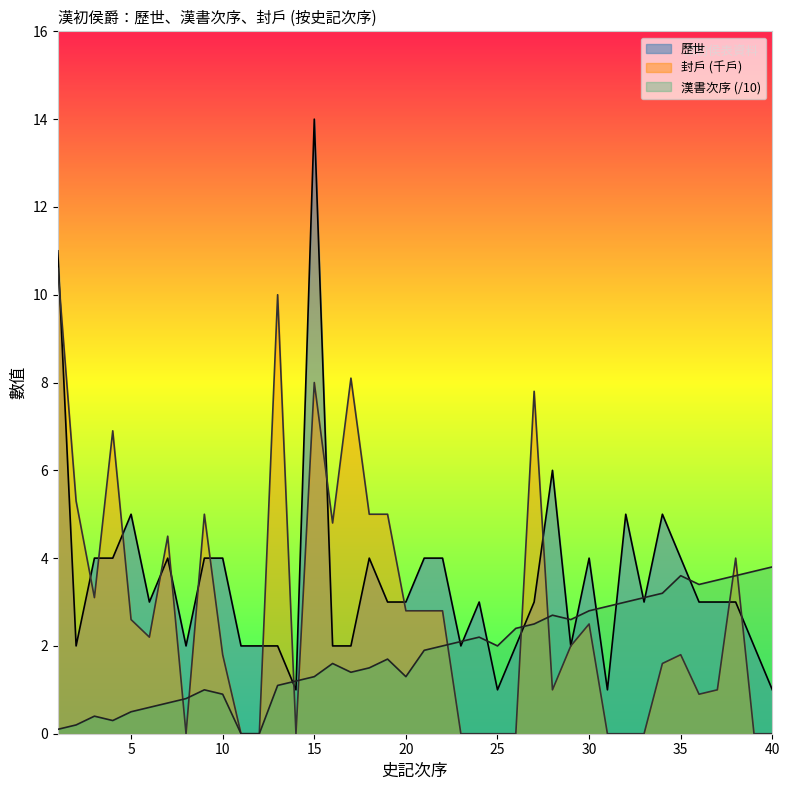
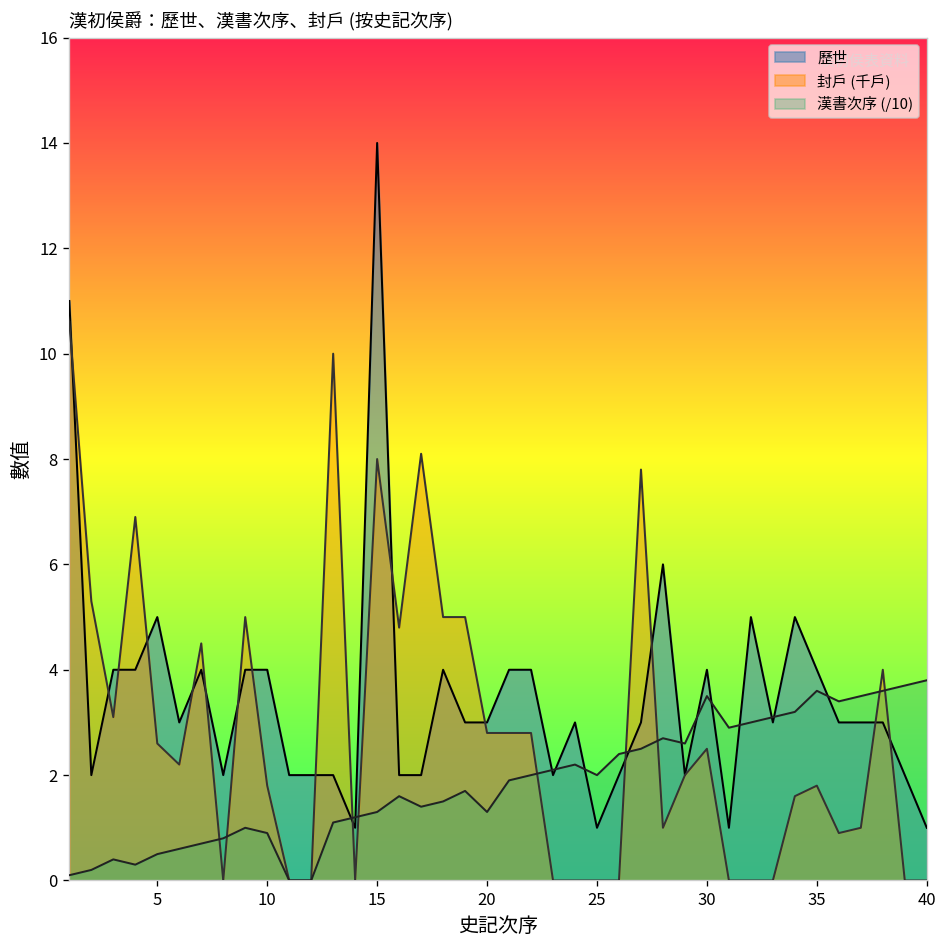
  {
    "歷世": {
      "5": 5.0,
      "10": 4.0,
      "15": 14.0,
      "20": 3.0,
      "25": 1.0,
      "30": 4.0,
      "35": 4.0,
      "40": 1.0
    },
    "封戶 (千戶)": {
      "5": 2.6,
      "10": 1.8,
      "15": 8.0,
      "20": 2.8,
      "25": 0.0,
      "30": 2.5,
      "35": 1.8,
      "40": 0.0
    },
    "漢書次序 (/10)": {
      "5": 0.5,
      "10": 0.9,
      "15": 1.3,
      "20": 1.3,
      "25": 2.0,
-     "30": 2.8,
+     "30": 3.5,
      "35": 3.6,
      "40": 3.8
    }
  }
